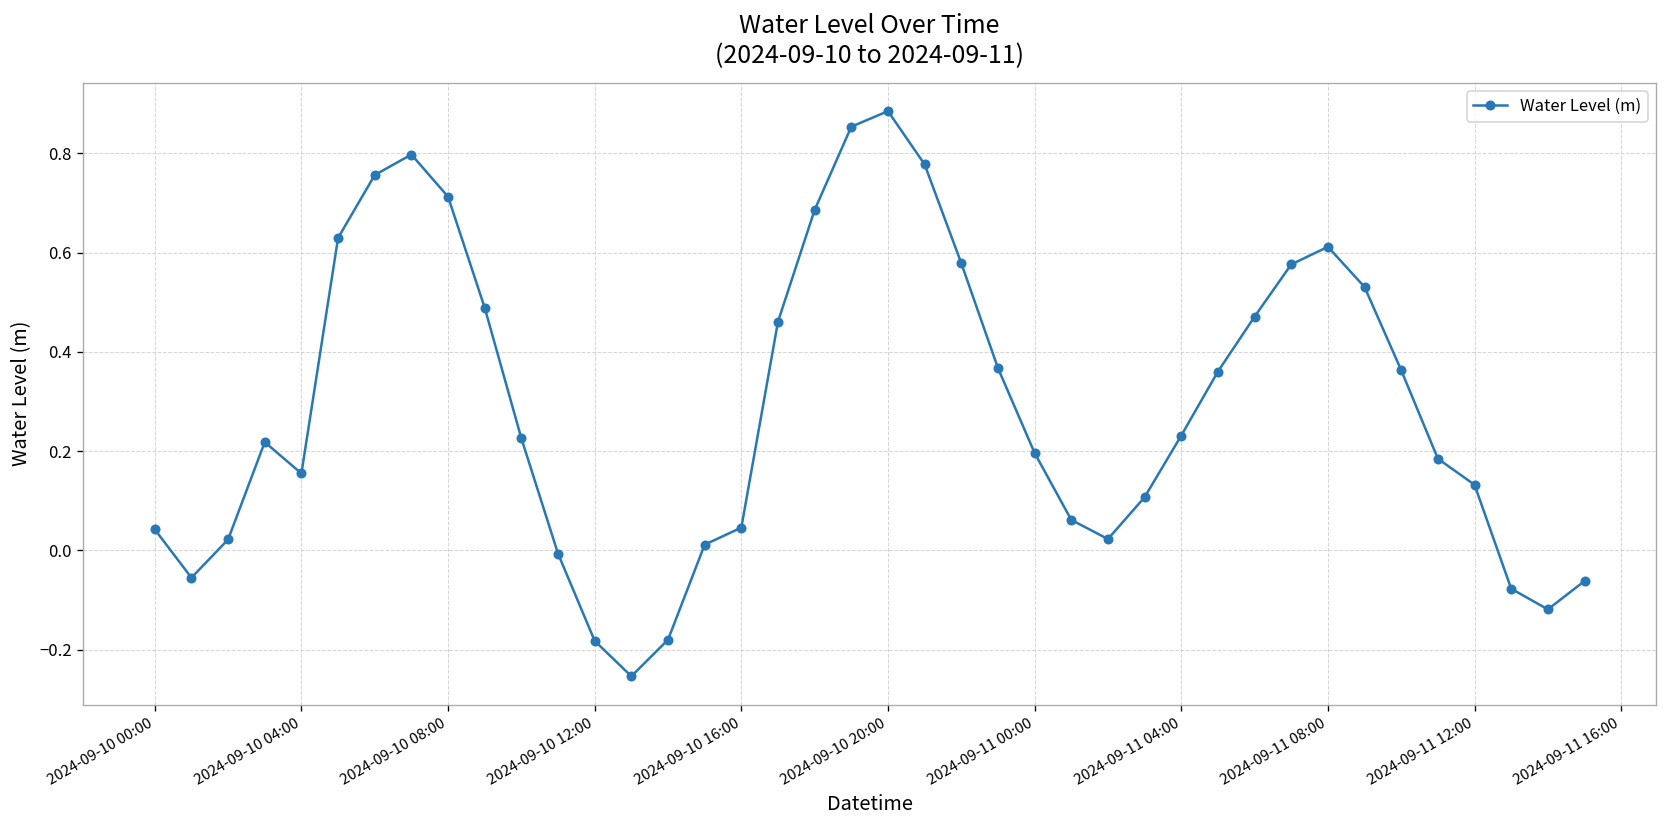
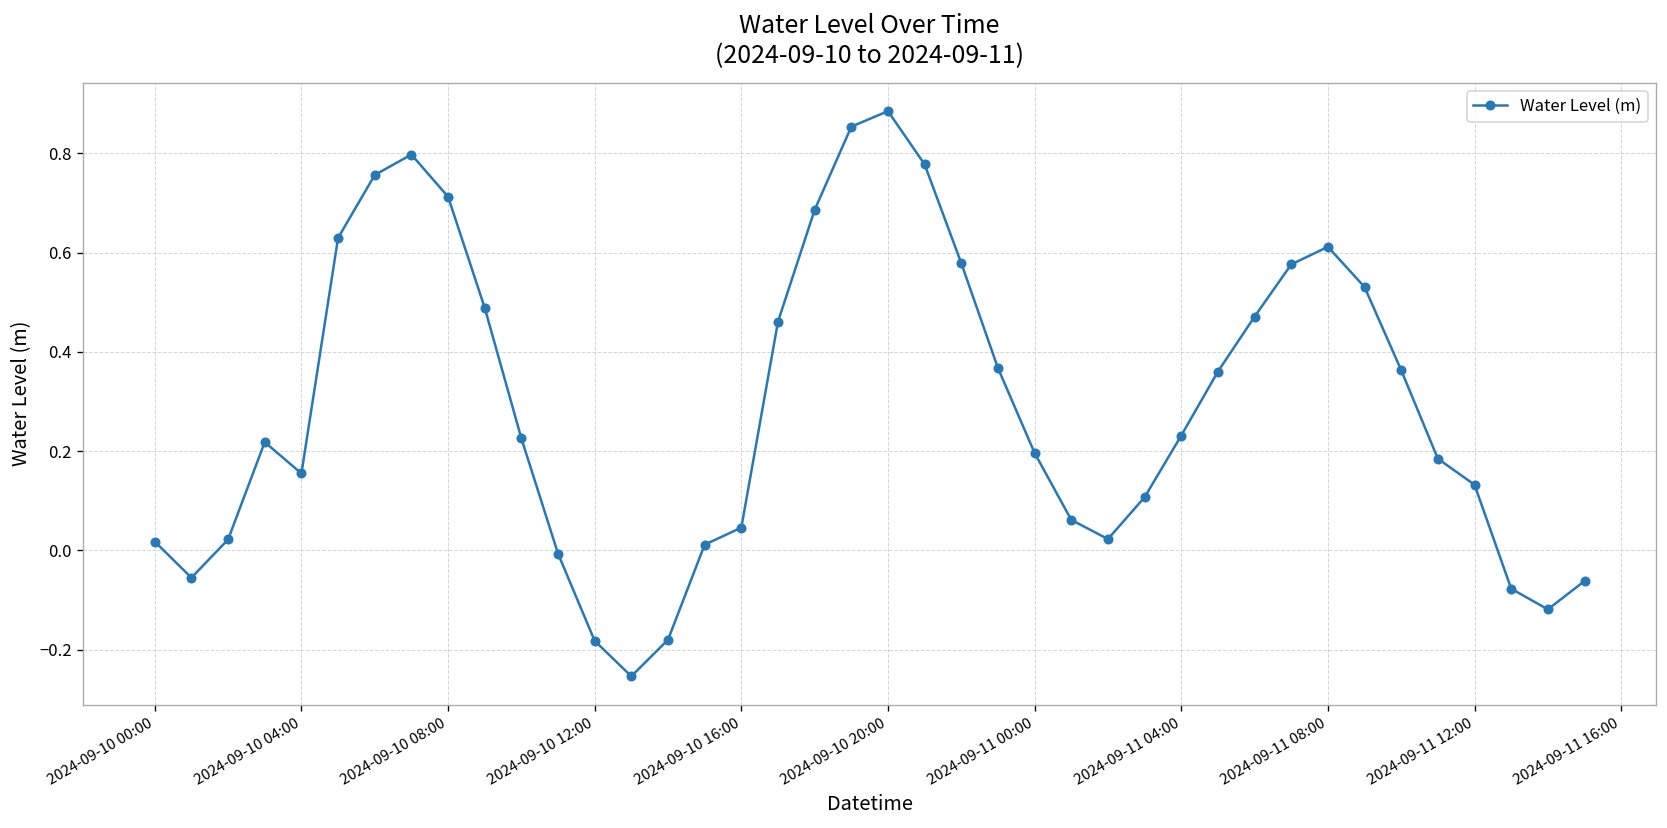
  {
-   "2024-09-10 00:00": 0.04,
+   "2024-09-10 00:00": 0.02,
    "2024-09-10 04:00": 0.16,
    "2024-09-10 08:00": 0.71,
    "2024-09-10 12:00": -0.18,
    "2024-09-10 16:00": 0.05,
    "2024-09-10 20:00": 0.89,
    "2024-09-11 00:00": 0.20,
    "2024-09-11 04:00": 0.23,
    "2024-09-11 08:00": 0.61,
    "2024-09-11 12:00": 0.13
  }
